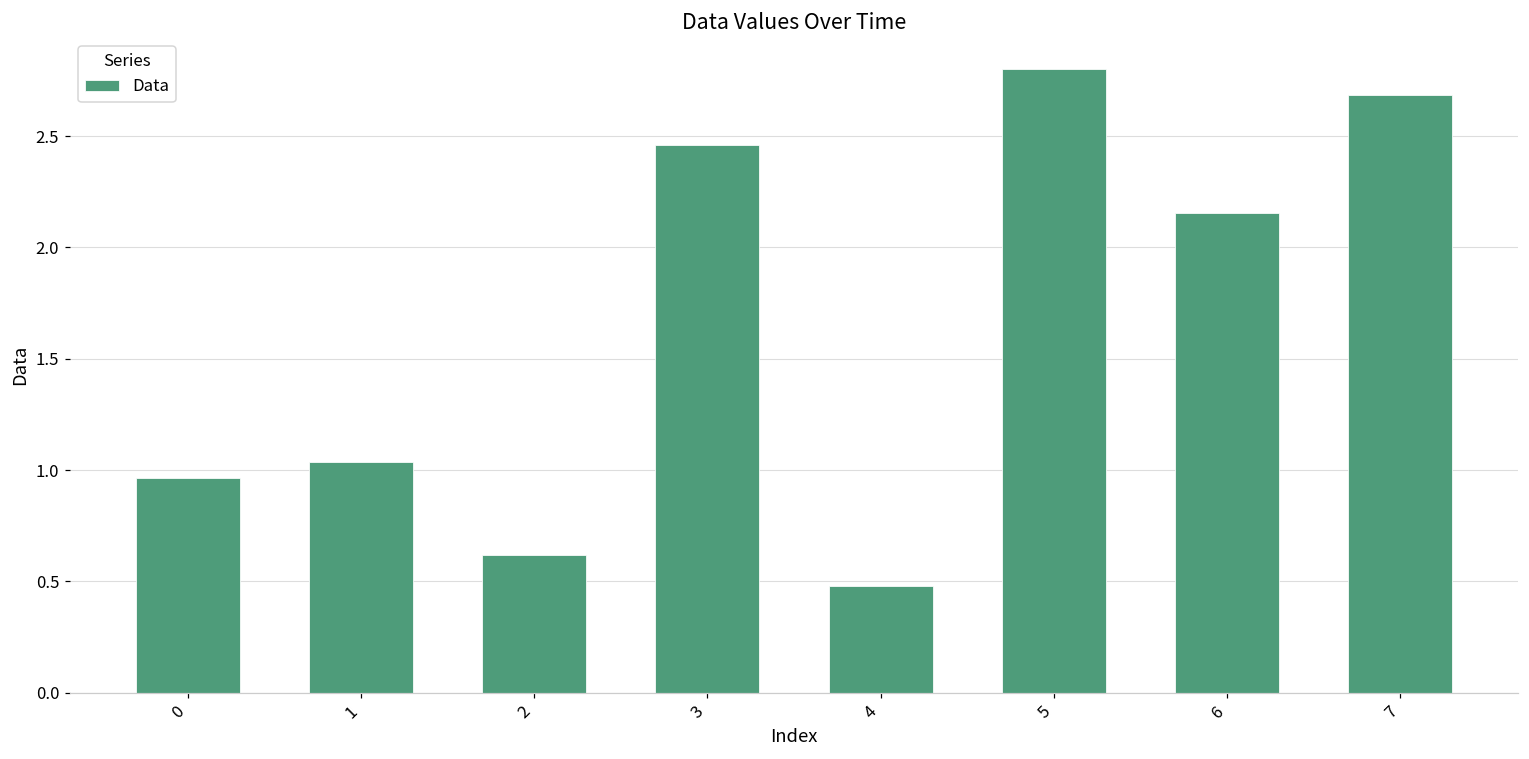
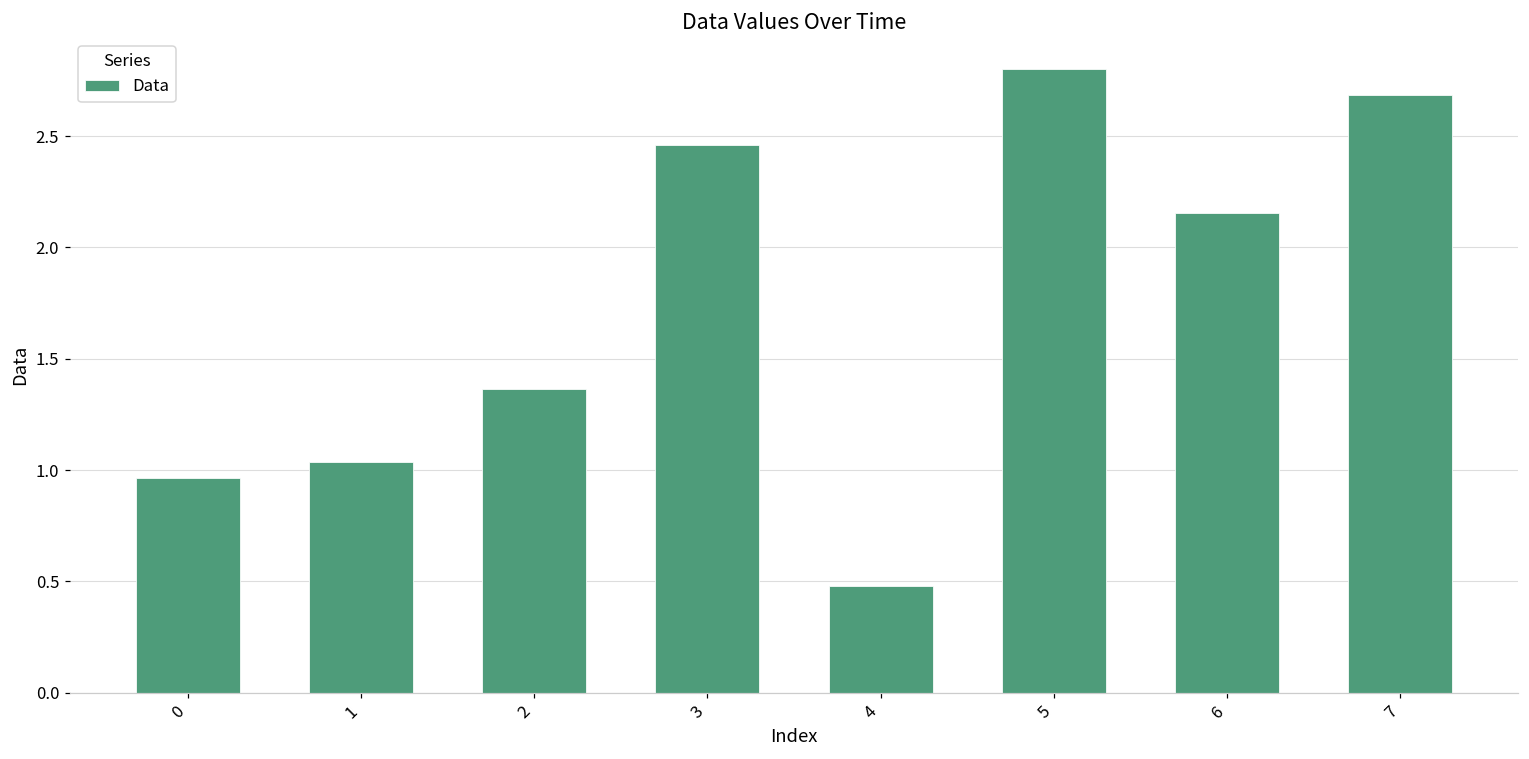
  {
    "0": 0.96,
    "1": 1.04,
-   "2": 0.62,
+   "2": 1.36,
    "3": 2.46,
    "4": 0.48,
    "5": 2.80,
    "6": 2.15,
    "7": 2.69
  }
